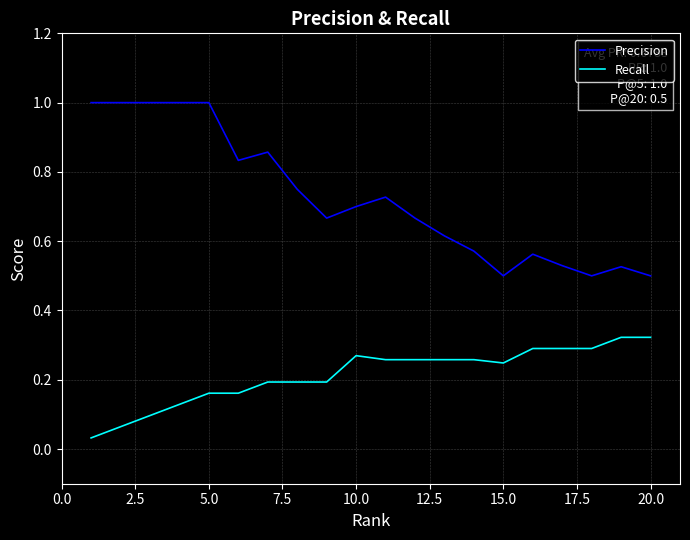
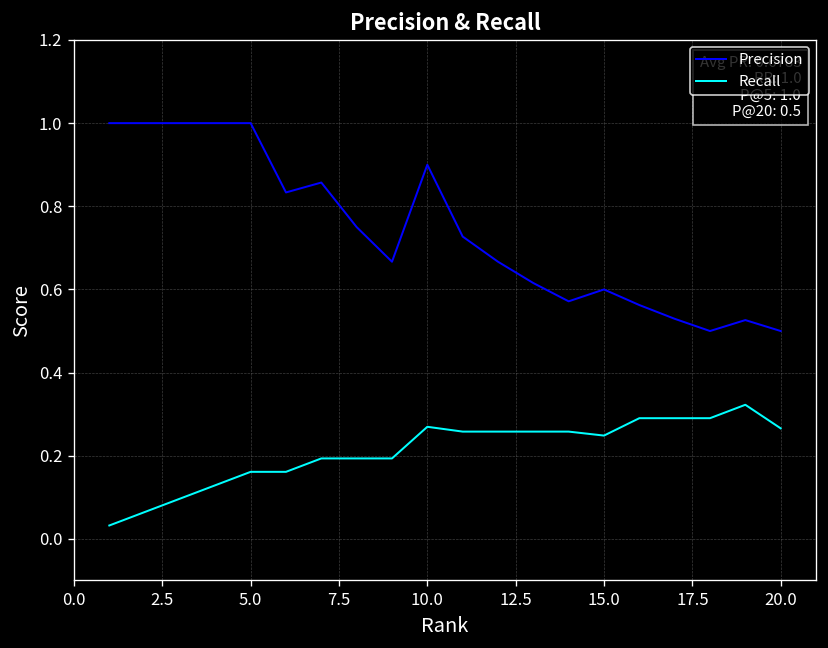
  {
    "Precision": {
      "5.0": 1.0,
-     "10.0": 0.7,
-     "15.0": 0.5,
+     "10.0": 0.9,
+     "15.0": 0.6,
      "20.0": 0.5
    },
    "Recall": {
      "5.0": 0.16,
      "10.0": 0.27,
      "15.0": 0.25,
-     "20.0": 0.32
+     "20.0": 0.27
    }
  }
